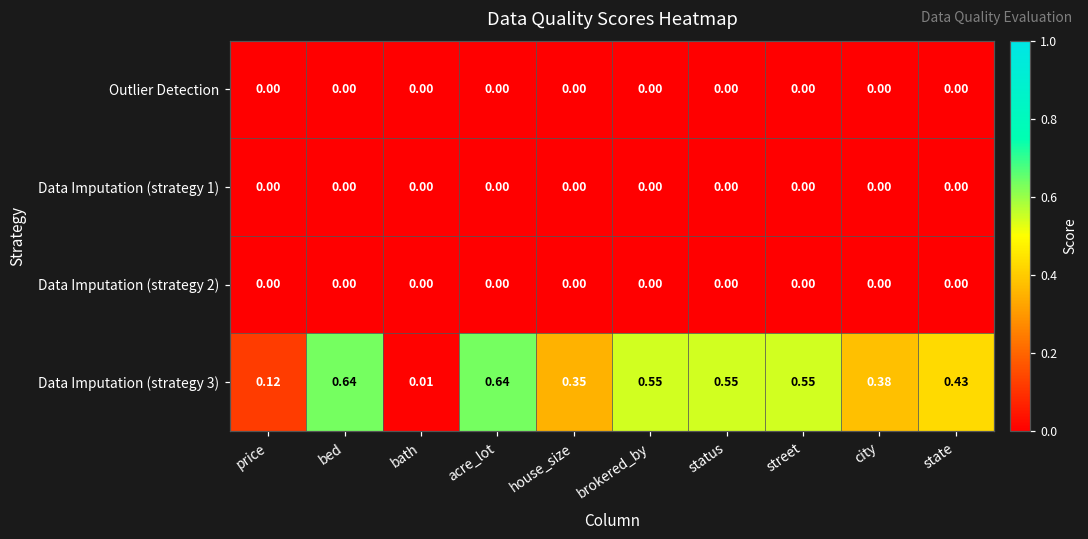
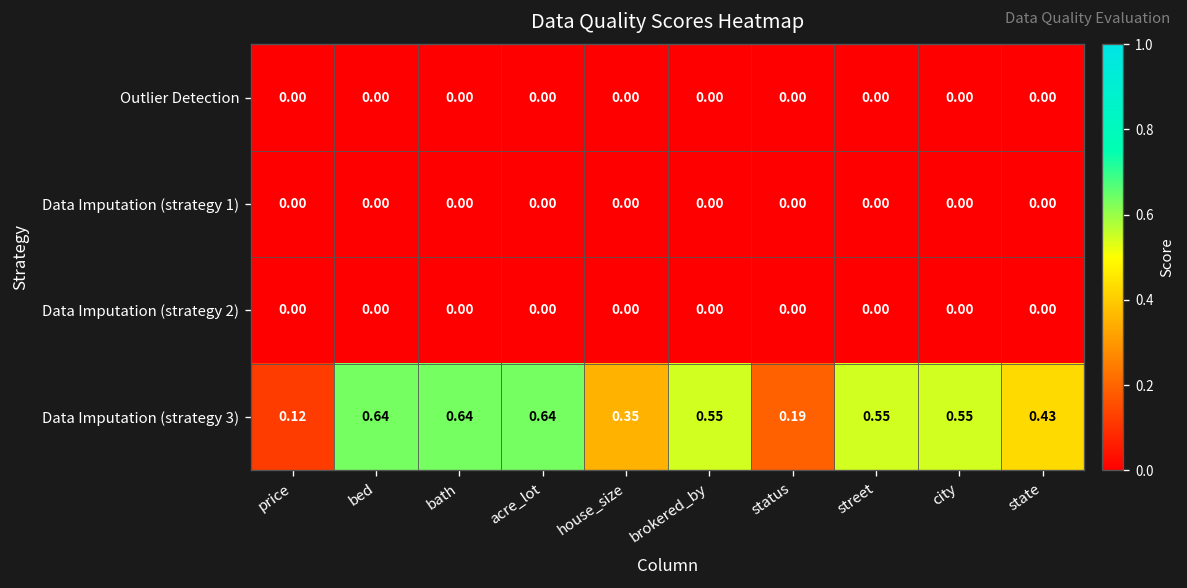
  {
    "Outlier Detection": {
      "price": 0.00,
      "bed": 0.00,
      "bath": 0.00,
      "acre_lot": 0.00,
      "house_size": 0.00,
      "brokered_by": 0.00,
      "status": 0.00,
      "street": 0.00,
      "city": 0.00,
      "state": 0.00
    },
    "Data Imputation (strategy 1)": {
      "price": 0.00,
      "bed": 0.00,
      "bath": 0.00,
      "acre_lot": 0.00,
      "house_size": 0.00,
      "brokered_by": 0.00,
      "status": 0.00,
      "street": 0.00,
      "city": 0.00,
      "state": 0.00
    },
    "Data Imputation (strategy 2)": {
      "price": 0.00,
      "bed": 0.00,
      "bath": 0.00,
      "acre_lot": 0.00,
      "house_size": 0.00,
      "brokered_by": 0.00,
      "status": 0.00,
      "street": 0.00,
      "city": 0.00,
      "state": 0.00
    },
    "Data Imputation (strategy 3)": {
      "price": 0.12,
      "bed": 0.64,
-     "bath": 0.01,
+     "bath": 0.64,
      "acre_lot": 0.64,
      "house_size": 0.35,
      "brokered_by": 0.55,
-     "status": 0.55,
+     "status": 0.19,
      "street": 0.55,
-     "city": 0.38,
+     "city": 0.55,
      "state": 0.43
    }
  }
